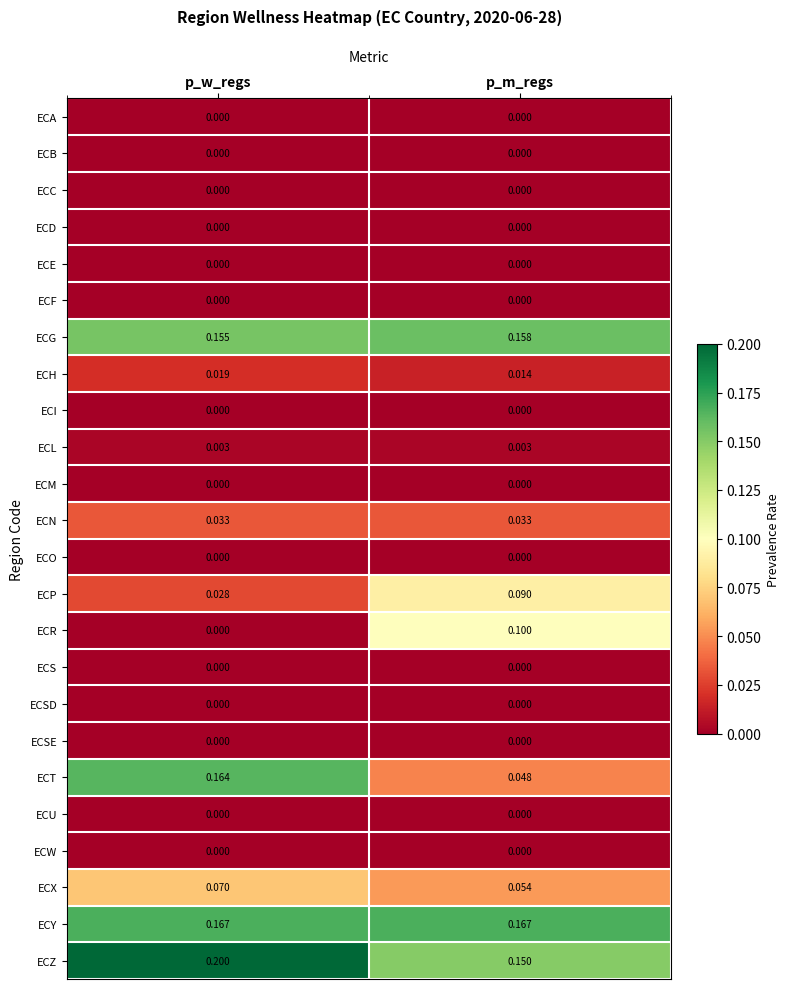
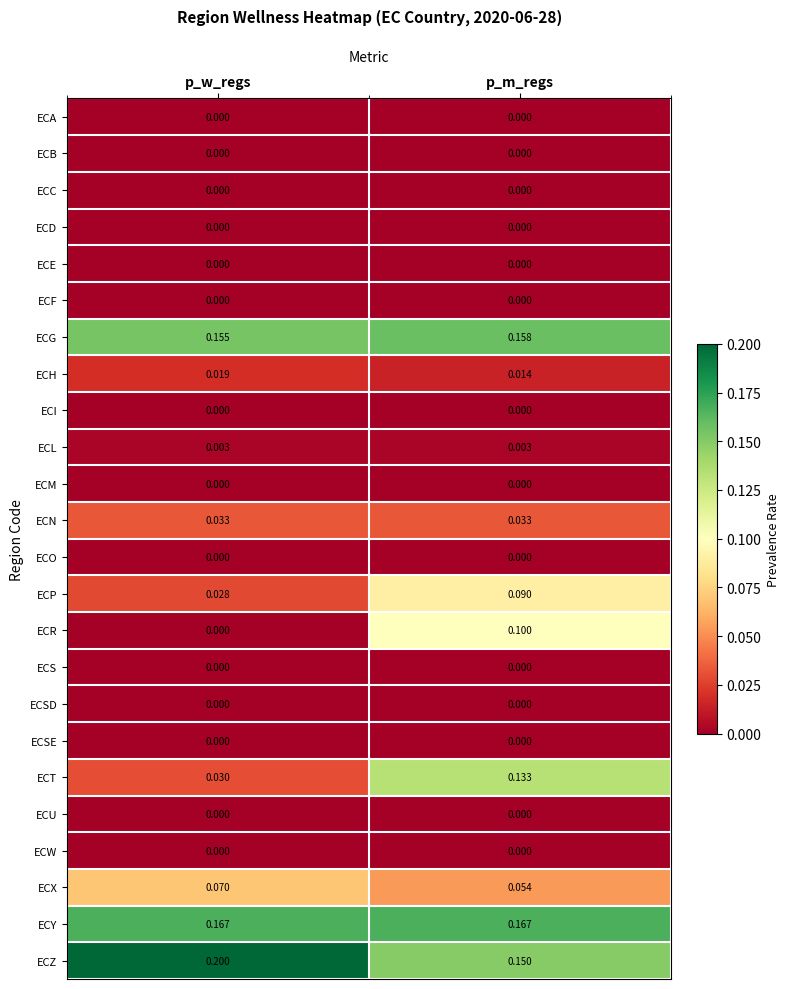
  {
    "ECA": {
      "p_w_regs": 0.000,
      "p_m_regs": 0.000
    },
    "ECB": {
      "p_w_regs": 0.000,
      "p_m_regs": 0.000
    },
    "ECC": {
      "p_w_regs": 0.000,
      "p_m_regs": 0.000
    },
    "ECD": {
      "p_w_regs": 0.000,
      "p_m_regs": 0.000
    },
    "ECE": {
      "p_w_regs": 0.000,
      "p_m_regs": 0.000
    },
    "ECF": {
      "p_w_regs": 0.000,
      "p_m_regs": 0.000
    },
    "ECG": {
      "p_w_regs": 0.155,
      "p_m_regs": 0.158
    },
    "ECH": {
      "p_w_regs": 0.019,
      "p_m_regs": 0.014
    },
    "ECI": {
      "p_w_regs": 0.000,
      "p_m_regs": 0.000
    },
    "ECL": {
      "p_w_regs": 0.003,
      "p_m_regs": 0.003
    },
    "ECM": {
      "p_w_regs": 0.000,
      "p_m_regs": 0.000
    },
    "ECN": {
      "p_w_regs": 0.033,
      "p_m_regs": 0.033
    },
    "ECO": {
      "p_w_regs": 0.000,
      "p_m_regs": 0.000
    },
    "ECP": {
      "p_w_regs": 0.028,
      "p_m_regs": 0.090
    },
    "ECR": {
      "p_w_regs": 0.000,
      "p_m_regs": 0.100
    },
    "ECS": {
      "p_w_regs": 0.000,
      "p_m_regs": 0.000
    },
    "ECSD": {
      "p_w_regs": 0.000,
      "p_m_regs": 0.000
    },
    "ECSE": {
      "p_w_regs": 0.000,
      "p_m_regs": 0.000
    },
    "ECT": {
-     "p_w_regs": 0.164,
-     "p_m_regs": 0.048
+     "p_w_regs": 0.030,
+     "p_m_regs": 0.133
    },
    "ECU": {
      "p_w_regs": 0.000,
      "p_m_regs": 0.000
    },
    "ECW": {
      "p_w_regs": 0.000,
      "p_m_regs": 0.000
    },
    "ECX": {
      "p_w_regs": 0.070,
      "p_m_regs": 0.054
    },
    "ECY": {
      "p_w_regs": 0.167,
      "p_m_regs": 0.167
    },
    "ECZ": {
      "p_w_regs": 0.200,
      "p_m_regs": 0.150
    }
  }
